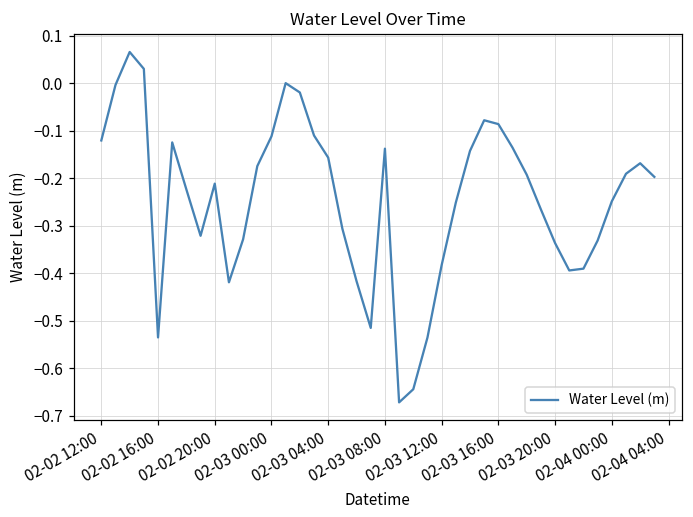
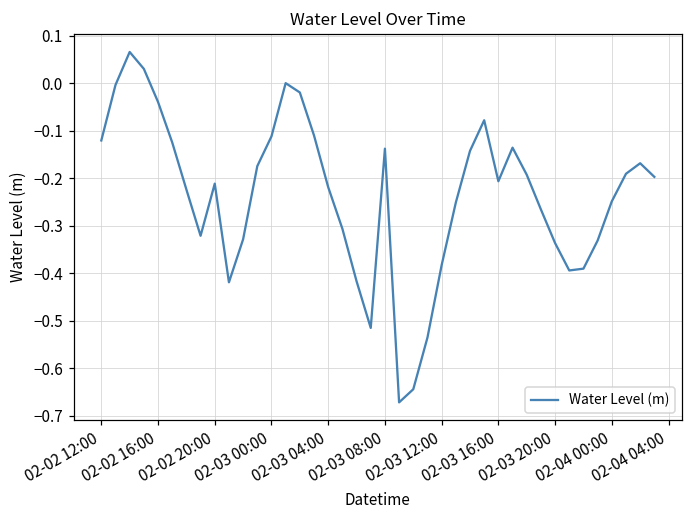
  {
    "02-02 12:00": -0.12,
-   "02-02 16:00": -0.53,
+   "02-02 16:00": -0.04,
    "02-02 20:00": -0.21,
    "02-03 00:00": -0.11,
-   "02-03 04:00": -0.16,
+   "02-03 04:00": -0.22,
    "02-03 08:00": -0.14,
    "02-03 12:00": -0.38,
-   "02-03 16:00": -0.09,
+   "02-03 16:00": -0.21,
    "02-03 20:00": -0.34,
    "02-04 00:00": -0.25
  }
